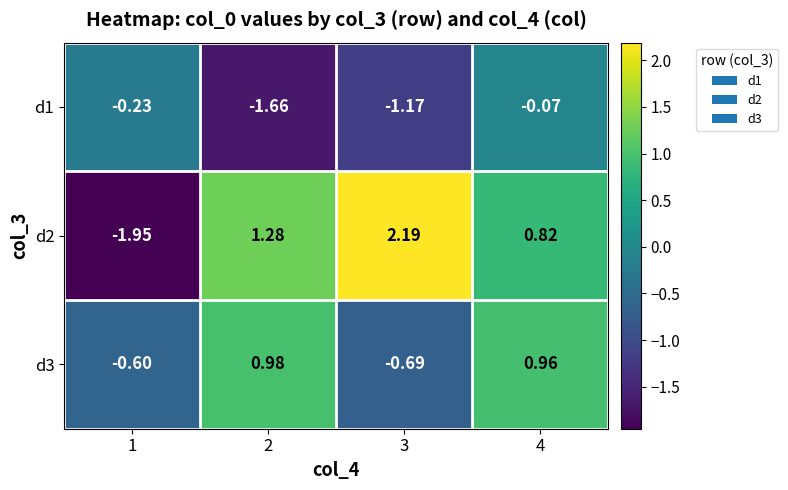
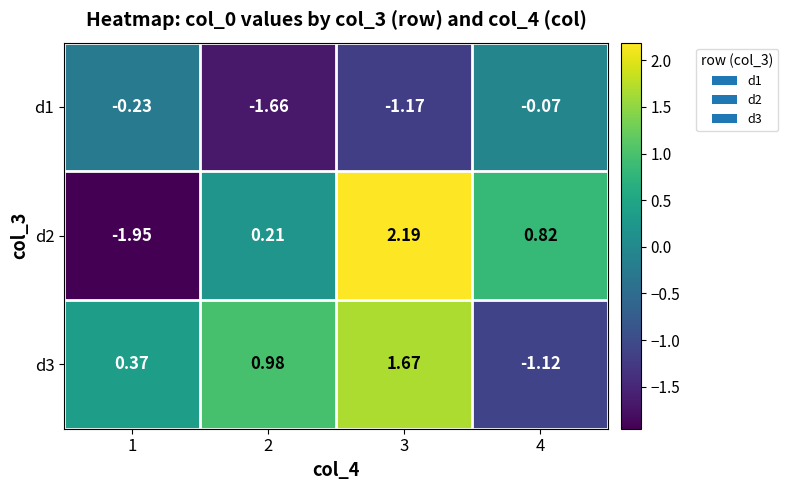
  {
    "d1": {
      "1": -0.23,
      "2": -1.66,
      "3": -1.17,
      "4": -0.07
    },
    "d2": {
      "1": -1.95,
-     "2": 1.28,
+     "2": 0.21,
      "3": 2.19,
      "4": 0.82
    },
    "d3": {
-     "1": -0.60,
+     "1": 0.37,
      "2": 0.98,
-     "3": -0.69,
-     "4": 0.96
+     "3": 1.67,
+     "4": -1.12
    }
  }
